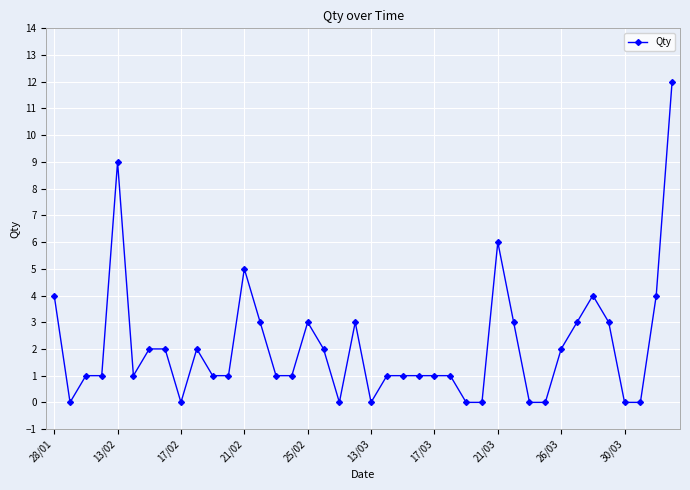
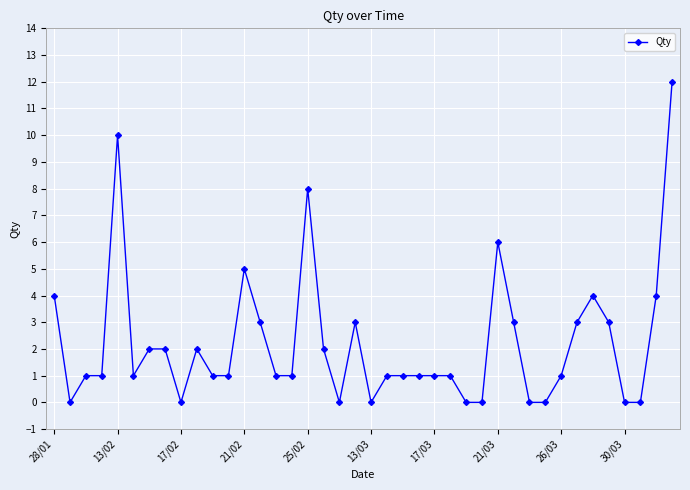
  {
    "28/01": 4,
-   "13/02": 9,
+   "13/02": 10,
    "17/02": 0,
    "21/02": 5,
-   "25/02": 3,
+   "25/02": 8,
    "13/03": 0,
    "17/03": 1,
    "21/03": 6,
-   "26/03": 2,
+   "26/03": 1,
    "30/03": 0
  }
